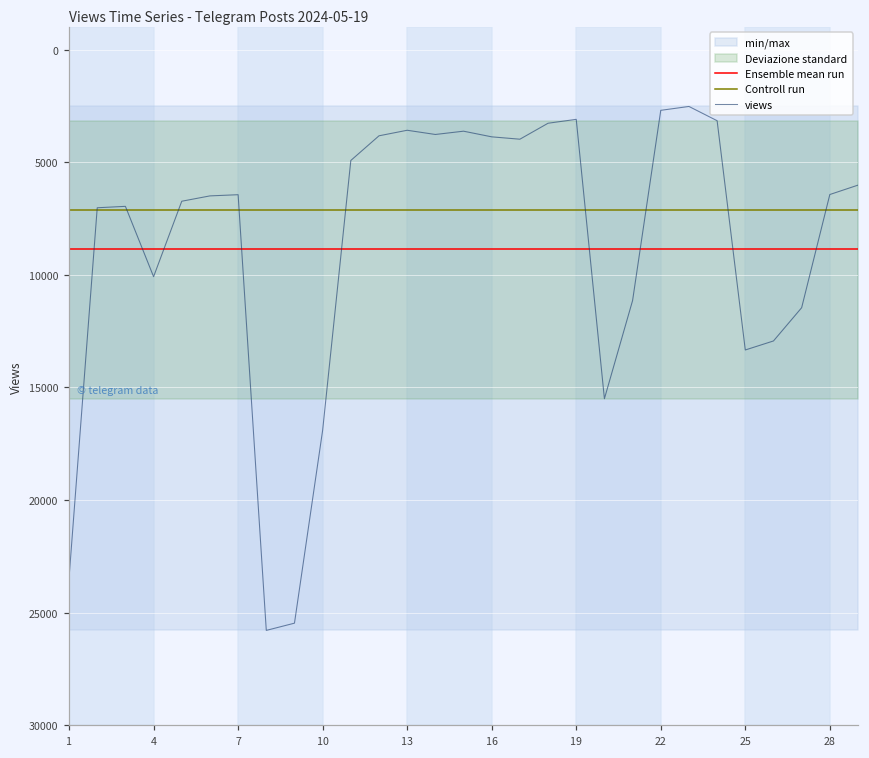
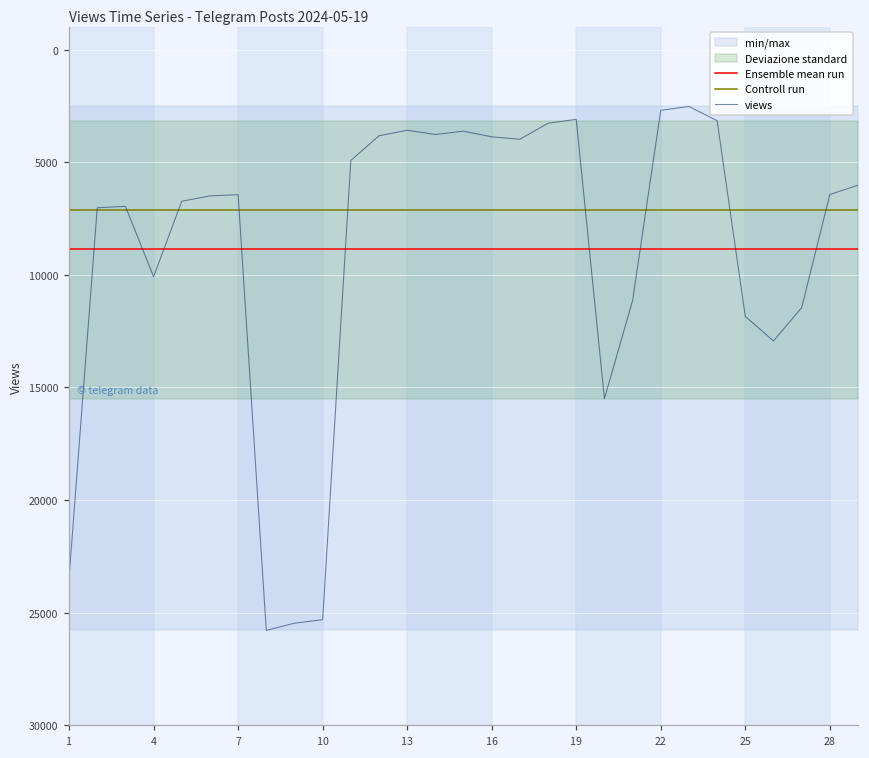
  {
    "Ensemble mean run": {
      "1": 8800,
      "4": 8800,
      "7": 8800,
      "10": 8800,
      "13": 8800,
      "16": 8800,
      "19": 8800,
      "22": 8800,
      "25": 8800,
      "28": 8800
    },
    "Controll run": {
      "1": 7100,
      "4": 7100,
      "7": 7100,
      "10": 7100,
      "13": 7100,
      "16": 7100,
      "19": 7100,
      "22": 7100,
      "25": 7100,
      "28": 7100
    },
    "views": {
      "1": 23500,
      "4": 10100,
      "7": 6400,
-     "10": 16900,
+     "10": 25300,
      "13": 3600,
      "16": 3900,
      "19": 3100,
      "22": 2700,
-     "25": 13300,
+     "25": 11800,
      "28": 6400
    }
  }
